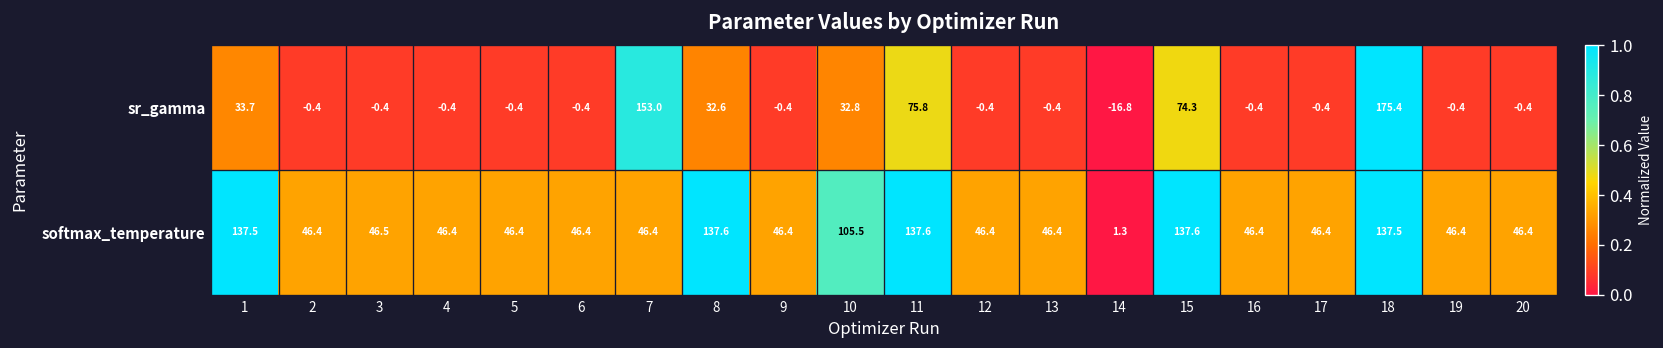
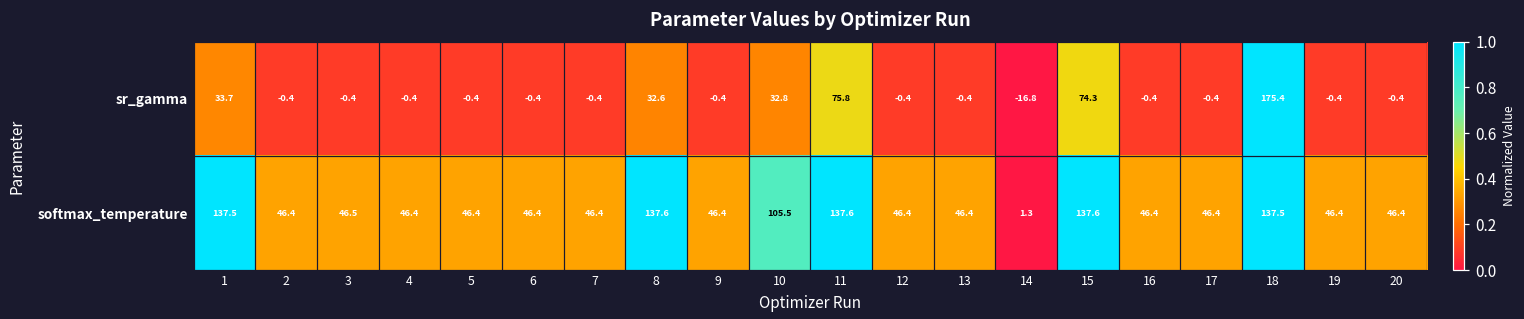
  {
    "sr_gamma": {
      "1": 33.7,
      "2": -0.4,
      "3": -0.4,
      "4": -0.4,
      "5": -0.4,
      "6": -0.4,
-     "7": 153.0,
+     "7": -0.4,
      "8": 32.6,
      "9": -0.4,
      "10": 32.8,
      "11": 75.8,
      "12": -0.4,
      "13": -0.4,
      "14": -16.8,
      "15": 74.3,
      "16": -0.4,
      "17": -0.4,
      "18": 175.4,
      "19": -0.4,
      "20": -0.4
    },
    "softmax_temperature": {
      "1": 137.5,
      "2": 46.4,
      "3": 46.5,
      "4": 46.4,
      "5": 46.4,
      "6": 46.4,
      "7": 46.4,
      "8": 137.6,
      "9": 46.4,
      "10": 105.5,
      "11": 137.6,
      "12": 46.4,
      "13": 46.4,
      "14": 1.3,
      "15": 137.6,
      "16": 46.4,
      "17": 46.4,
      "18": 137.5,
      "19": 46.4,
      "20": 46.4
    }
  }
